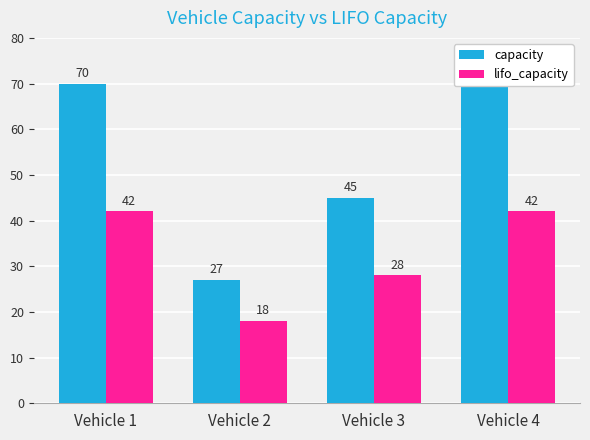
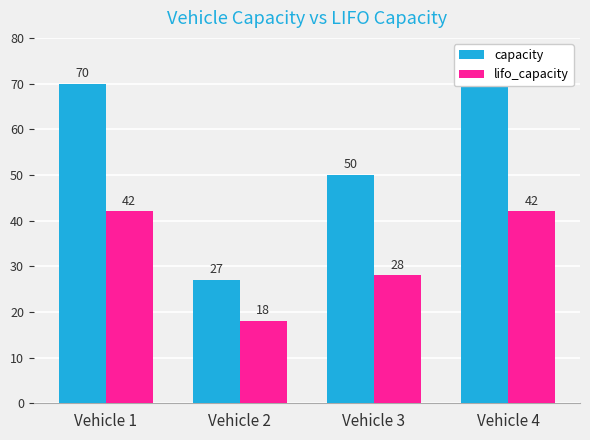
  {
    "capacity": {
      "Vehicle 1": 70,
      "Vehicle 2": 27,
-     "Vehicle 3": 45
+     "Vehicle 3": 50
    },
    "lifo_capacity": {
      "Vehicle 1": 42,
      "Vehicle 2": 18,
      "Vehicle 3": 28,
      "Vehicle 4": 42
    }
  }
